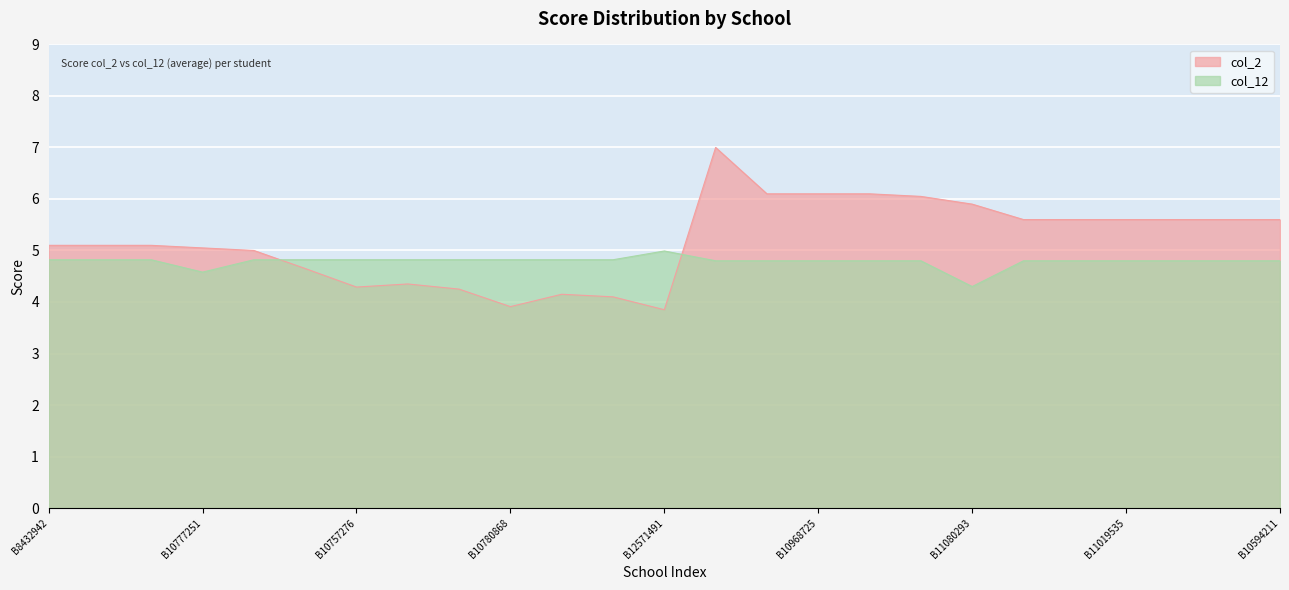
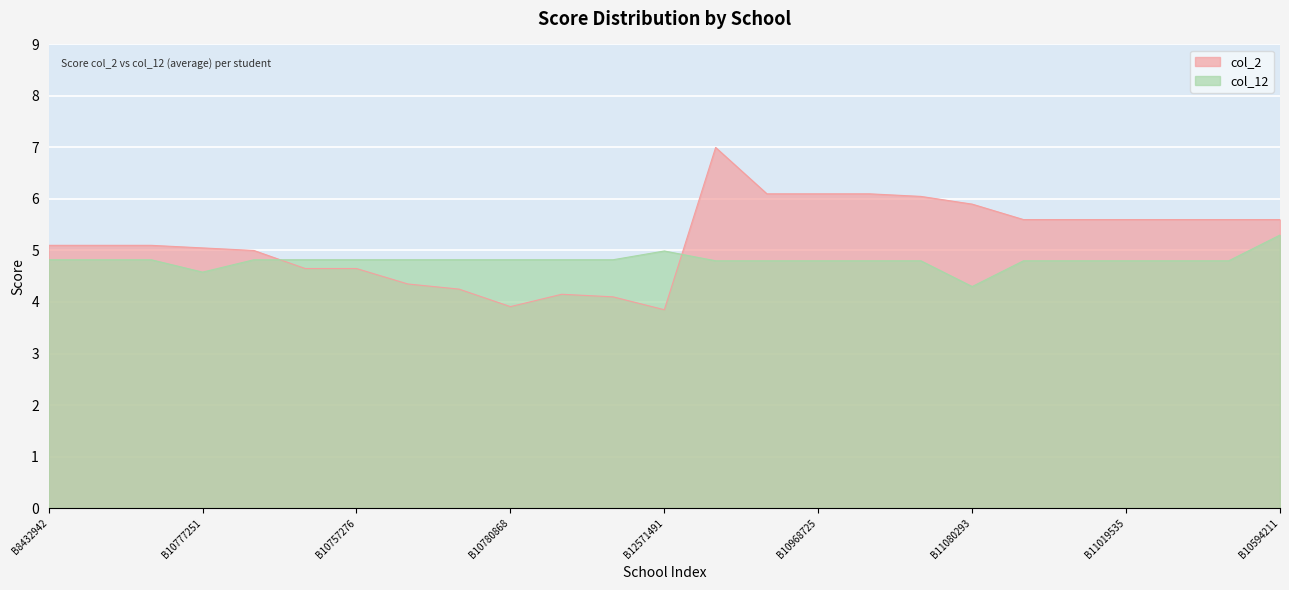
  {
    "col_2": {
      "B8432942": 5.1,
      "B10777251": 5.1,
-     "B10757276": 4.3,
+     "B10757276": 4.7,
      "B10780868": 3.9,
      "B12571491": 3.9,
      "B10968725": 6.1,
      "B11080293": 5.9,
      "B11019535": 5.6,
      "B10594211": 5.6
    },
    "col_12": {
      "B8432942": 4.8,
      "B10777251": 4.6,
      "B10757276": 4.8,
      "B10780868": 4.8,
      "B12571491": 5.0,
      "B10968725": 4.8,
      "B11080293": 4.3,
      "B11019535": 4.8,
-     "B10594211": 4.8
+     "B10594211": 5.3
    }
  }
